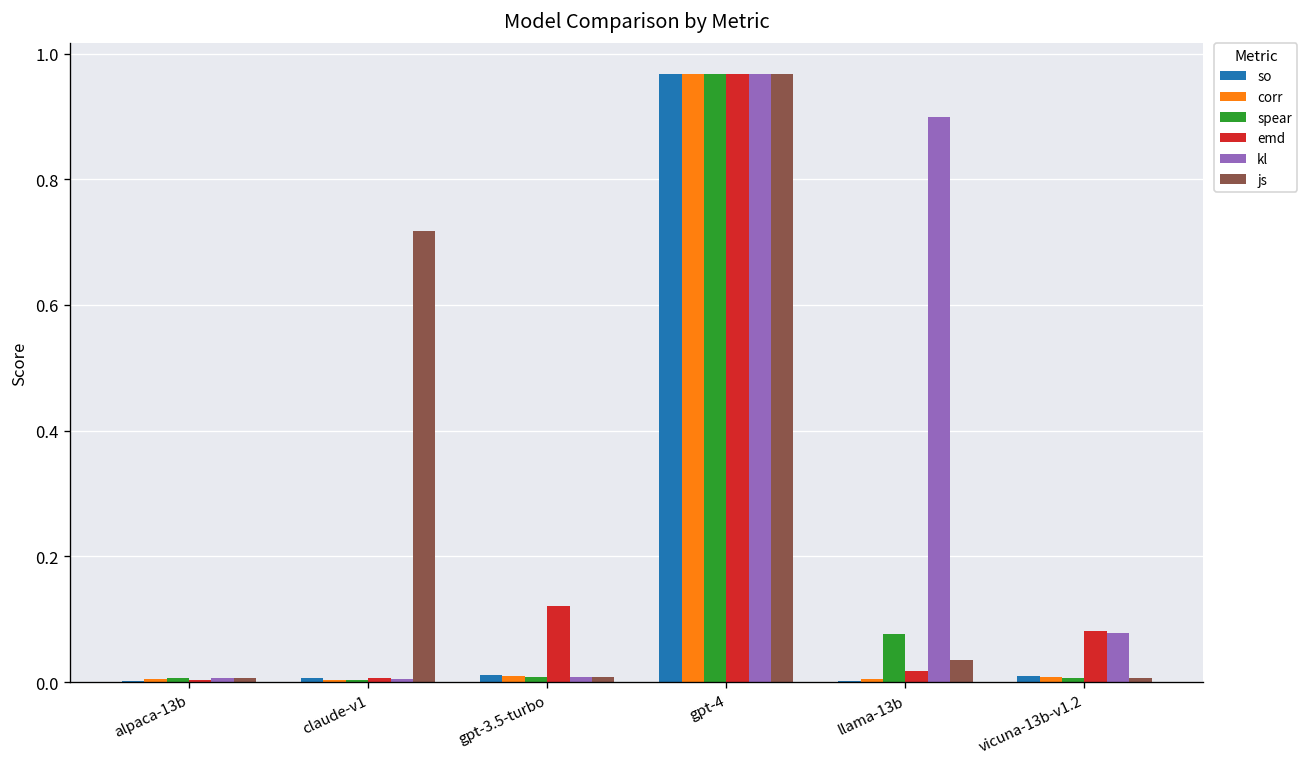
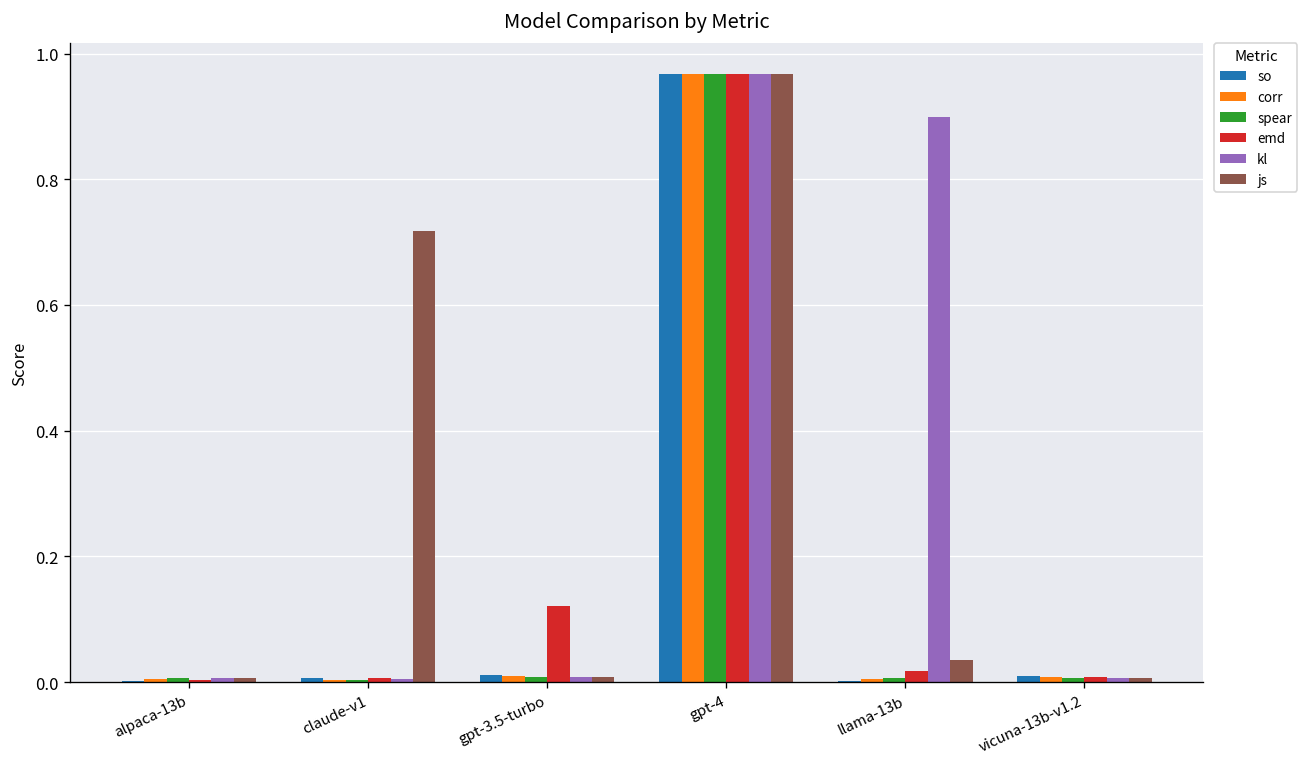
  {
    "so": {
      "claude-v1": 0.01,
      "gpt-3.5-turbo": 0.01,
      "gpt-4": 0.97,
      "vicuna-13b-v1.2": 0.01
    },
    "corr": {
      "alpaca-13b": 0.01,
      "gpt-3.5-turbo": 0.01,
      "gpt-4": 0.97,
      "llama-13b": 0.01,
      "vicuna-13b-v1.2": 0.01
    },
    "spear": {
      "alpaca-13b": 0.01,
      "gpt-3.5-turbo": 0.01,
      "gpt-4": 0.97,
-     "llama-13b": 0.08,
+     "llama-13b": 0.01,
      "vicuna-13b-v1.2": 0.01
    },
    "emd": {
      "claude-v1": 0.01,
      "gpt-3.5-turbo": 0.12,
      "gpt-4": 0.97,
      "llama-13b": 0.02,
-     "vicuna-13b-v1.2": 0.08
+     "vicuna-13b-v1.2": 0.01
    },
    "kl": {
      "alpaca-13b": 0.01,
      "claude-v1": 0.00,
      "gpt-3.5-turbo": 0.01,
      "gpt-4": 0.97,
      "llama-13b": 0.90,
-     "vicuna-13b-v1.2": 0.08
+     "vicuna-13b-v1.2": 0.01
    },
    "js": {
      "alpaca-13b": 0.01,
      "claude-v1": 0.72,
      "gpt-3.5-turbo": 0.01,
      "gpt-4": 0.97,
      "llama-13b": 0.04,
      "vicuna-13b-v1.2": 0.01
    }
  }
